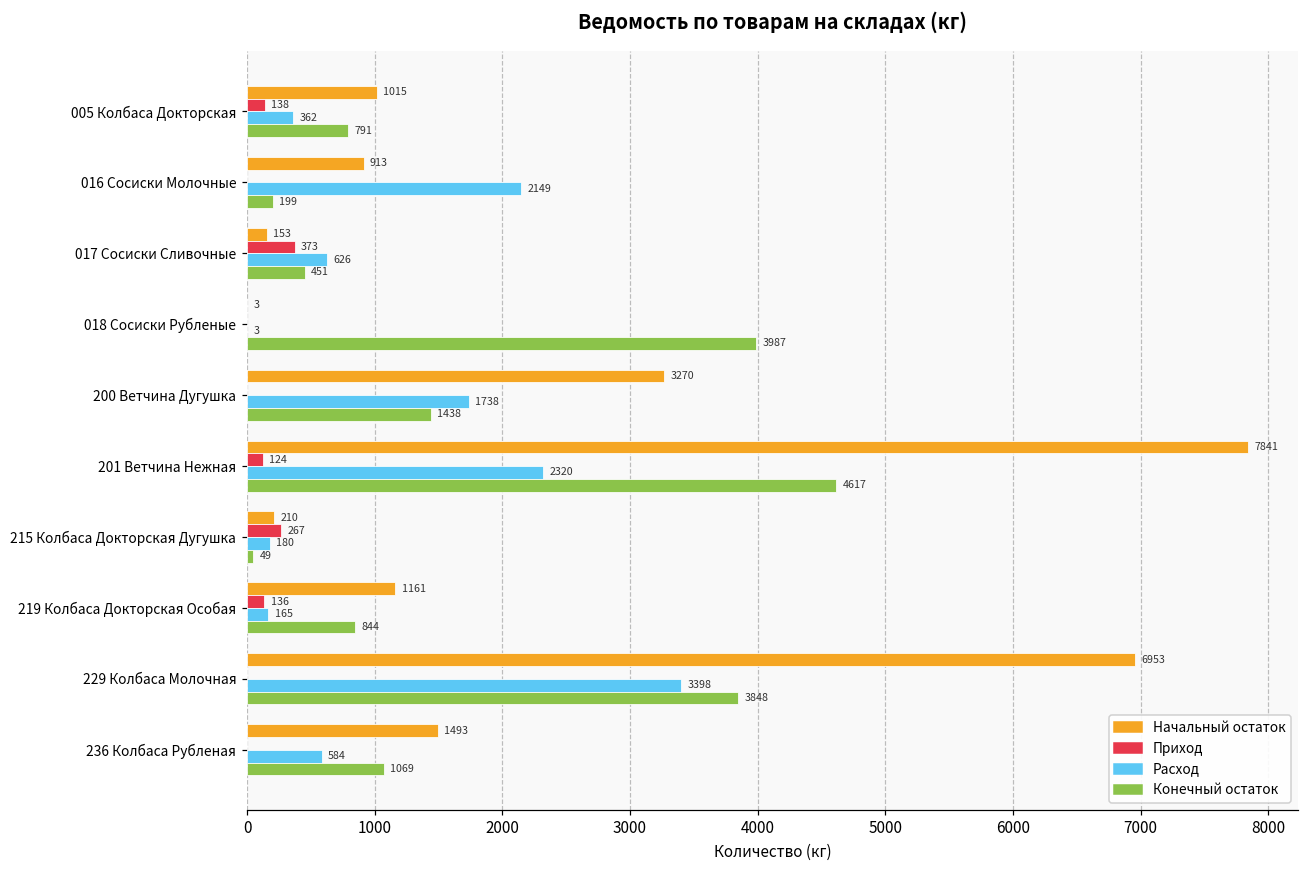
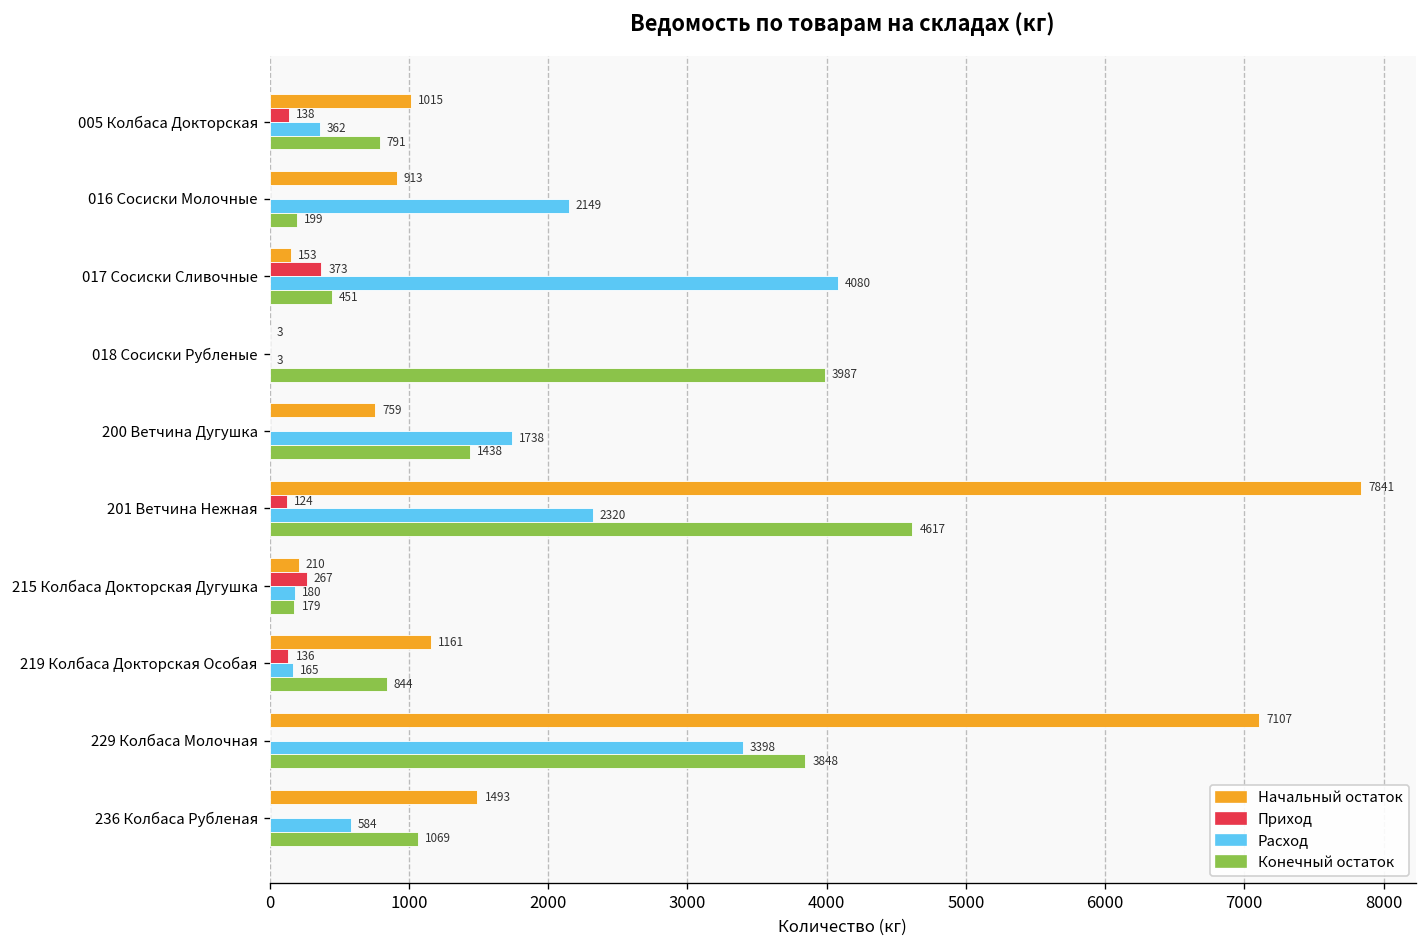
  {
    "Начальный остаток": {
      "005 Колбаса Докторская": 1015,
      "016 Сосиски Молочные": 913,
      "017 Сосиски Сливочные": 153,
      "018 Сосиски Рубленые": 3,
-     "200 Ветчина Дугушка": 3270,
+     "200 Ветчина Дугушка": 759,
      "201 Ветчина Нежная": 7841,
      "215 Колбаса Докторская Дугушка": 210,
      "219 Колбаса Докторская Особая": 1161,
-     "229 Колбаса Молочная": 6953,
+     "229 Колбаса Молочная": 7107,
      "236 Колбаса Рубленая": 1493
    },
    "Приход": {
      "005 Колбаса Докторская": 138,
      "017 Сосиски Сливочные": 373,
      "201 Ветчина Нежная": 124,
      "215 Колбаса Докторская Дугушка": 267,
      "219 Колбаса Докторская Особая": 136
    },
    "Расход": {
      "005 Колбаса Докторская": 362,
      "016 Сосиски Молочные": 2149,
-     "017 Сосиски Сливочные": 626,
+     "017 Сосиски Сливочные": 4080,
      "018 Сосиски Рубленые": 3,
      "200 Ветчина Дугушка": 1738,
      "201 Ветчина Нежная": 2320,
      "215 Колбаса Докторская Дугушка": 180,
      "219 Колбаса Докторская Особая": 165,
      "229 Колбаса Молочная": 3398,
      "236 Колбаса Рубленая": 584
    },
    "Конечный остаток": {
      "005 Колбаса Докторская": 791,
      "016 Сосиски Молочные": 199,
      "017 Сосиски Сливочные": 451,
      "018 Сосиски Рубленые": 3987,
      "200 Ветчина Дугушка": 1438,
      "201 Ветчина Нежная": 4617,
-     "215 Колбаса Докторская Дугушка": 49,
+     "215 Колбаса Докторская Дугушка": 179,
      "219 Колбаса Докторская Особая": 844,
      "229 Колбаса Молочная": 3848,
      "236 Колбаса Рубленая": 1069
    }
  }
